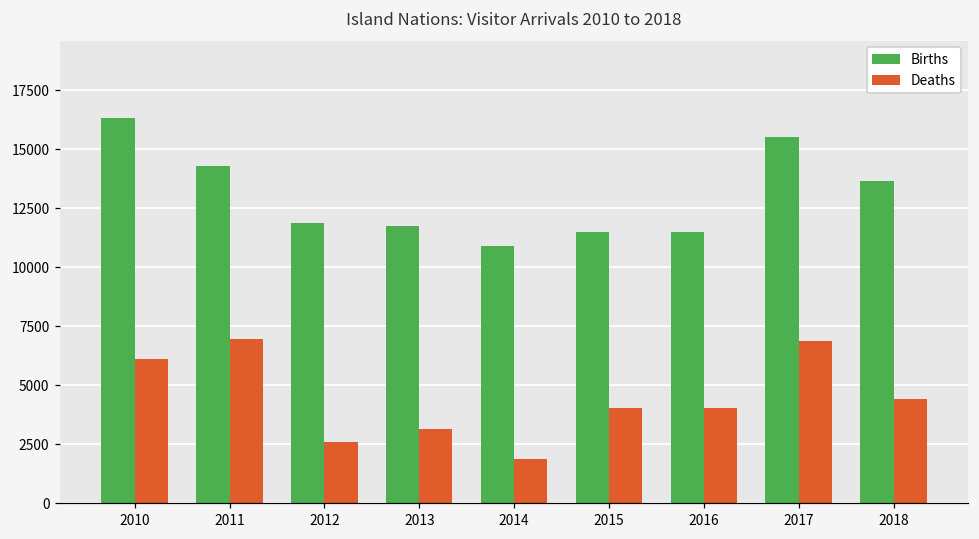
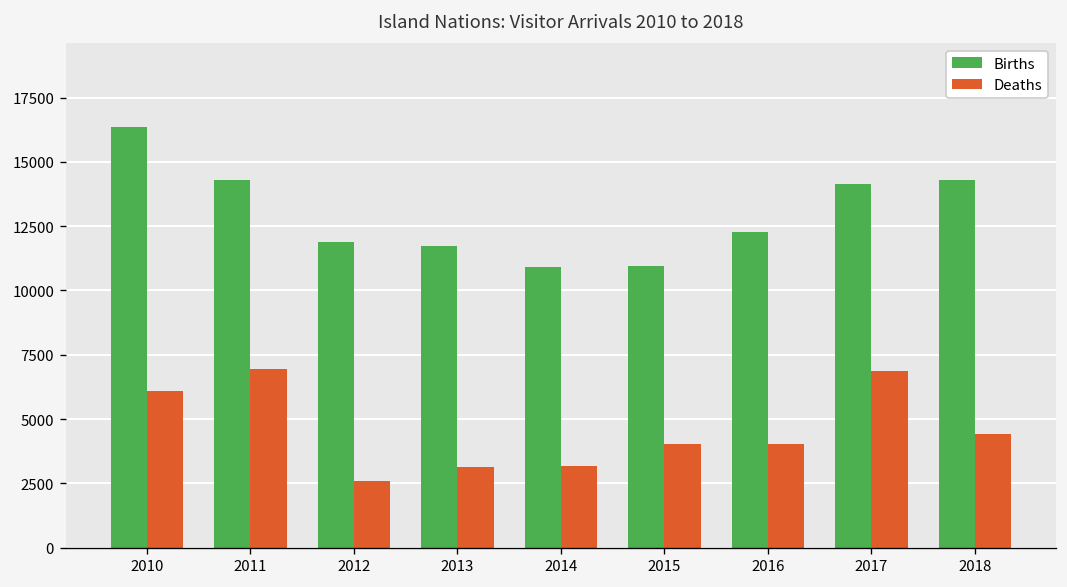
  {
    "Births": {
      "2010": 16300,
      "2011": 14300,
      "2012": 11900,
      "2013": 11700,
      "2014": 10900,
-     "2015": 11500,
-     "2016": 11500,
-     "2017": 15500,
-     "2018": 13700
+     "2015": 11000,
+     "2016": 12300,
+     "2017": 14100,
+     "2018": 14300
    },
    "Deaths": {
      "2010": 6100,
      "2011": 6900,
      "2012": 2600,
      "2013": 3100,
-     "2014": 1900,
+     "2014": 3200,
      "2015": 4000,
      "2016": 4000,
      "2017": 6900,
      "2018": 4400
    }
  }
